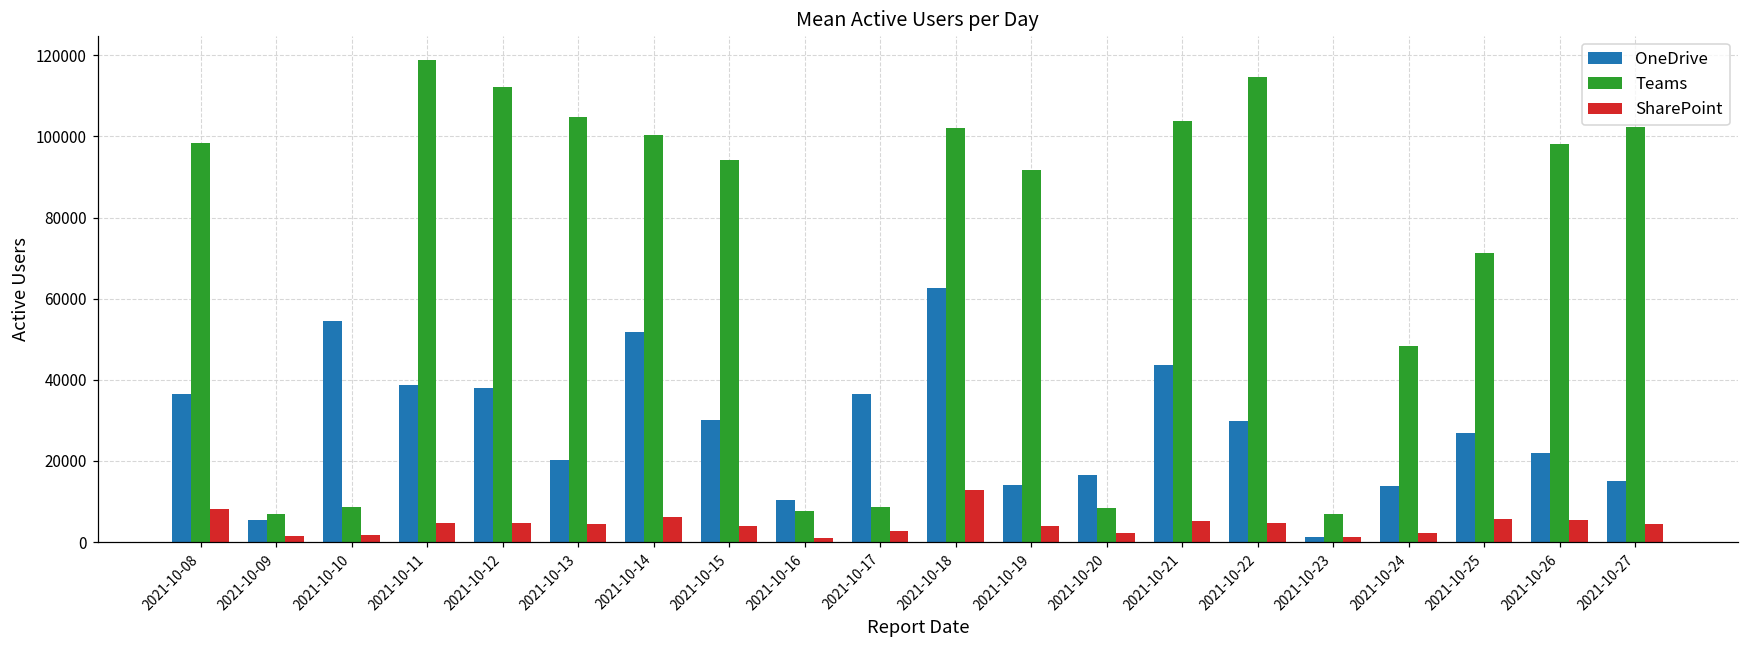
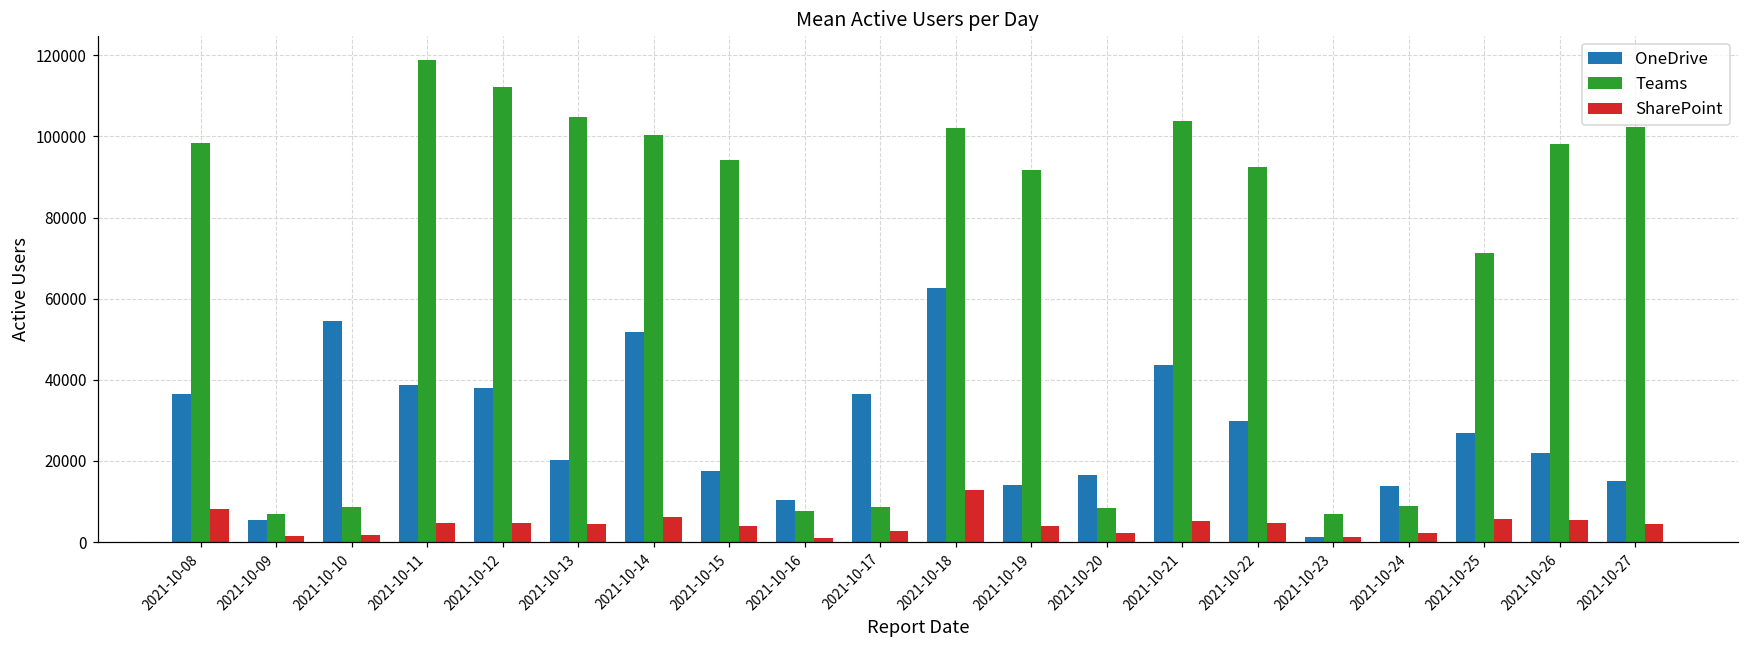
  {
    "OneDrive": {
      "2021-10-08": 36000,
      "2021-10-09": 5000,
      "2021-10-10": 55000,
      "2021-10-11": 39000,
      "2021-10-12": 38000,
      "2021-10-13": 20000,
      "2021-10-14": 52000,
-     "2021-10-15": 30000,
+     "2021-10-15": 18000,
      "2021-10-16": 10000,
      "2021-10-17": 37000,
      "2021-10-18": 63000,
      "2021-10-19": 14000,
      "2021-10-20": 17000,
      "2021-10-21": 44000,
      "2021-10-22": 30000,
      "2021-10-23": 1000,
      "2021-10-24": 14000,
      "2021-10-25": 27000,
      "2021-10-26": 22000,
      "2021-10-27": 15000
    },
    "Teams": {
      "2021-10-08": 98000,
      "2021-10-09": 7000,
      "2021-10-10": 9000,
      "2021-10-11": 119000,
      "2021-10-12": 112000,
      "2021-10-13": 105000,
      "2021-10-14": 100000,
      "2021-10-15": 94000,
      "2021-10-16": 8000,
      "2021-10-17": 9000,
      "2021-10-18": 102000,
      "2021-10-19": 92000,
      "2021-10-20": 8000,
      "2021-10-21": 104000,
-     "2021-10-22": 115000,
+     "2021-10-22": 92000,
      "2021-10-23": 7000,
-     "2021-10-24": 48000,
+     "2021-10-24": 9000,
      "2021-10-25": 71000,
      "2021-10-26": 98000
    },
    "SharePoint": {
      "2021-10-08": 8000,
      "2021-10-09": 1000,
      "2021-10-10": 2000,
      "2021-10-11": 5000,
      "2021-10-12": 5000,
      "2021-10-13": 5000,
      "2021-10-14": 6000,
      "2021-10-15": 4000,
      "2021-10-16": 1000,
      "2021-10-17": 3000,
      "2021-10-18": 13000,
      "2021-10-19": 4000,
      "2021-10-20": 2000,
      "2021-10-21": 5000,
      "2021-10-22": 5000,
      "2021-10-23": 1000,
      "2021-10-24": 2000,
      "2021-10-25": 6000,
      "2021-10-26": 5000,
      "2021-10-27": 4000
    }
  }
